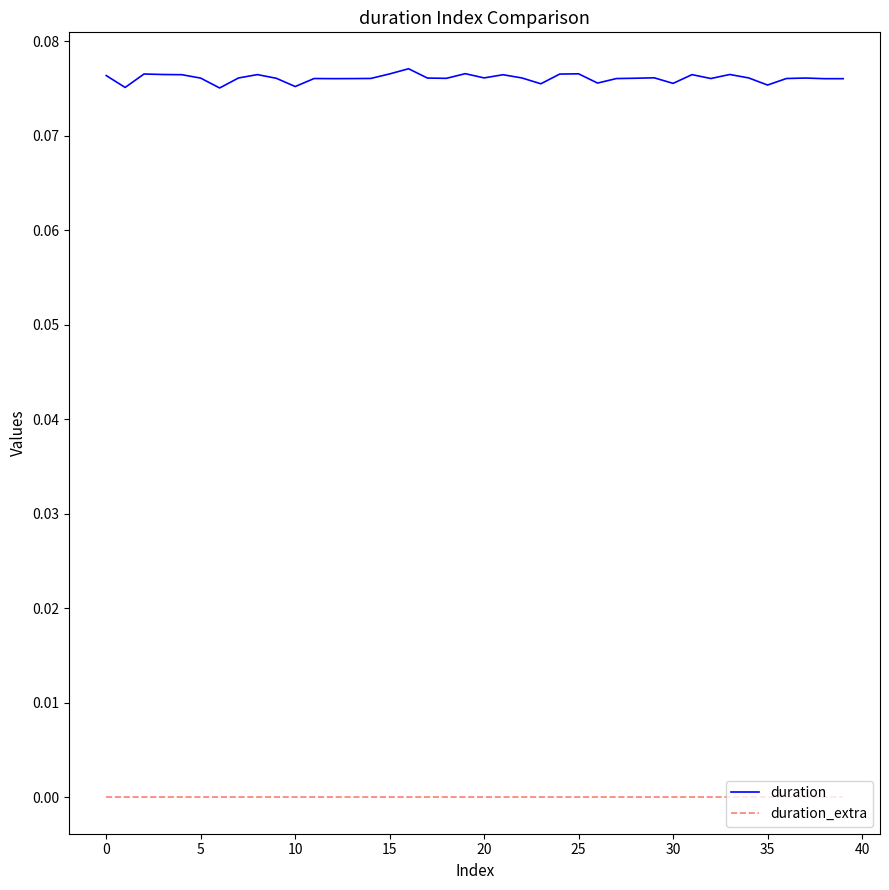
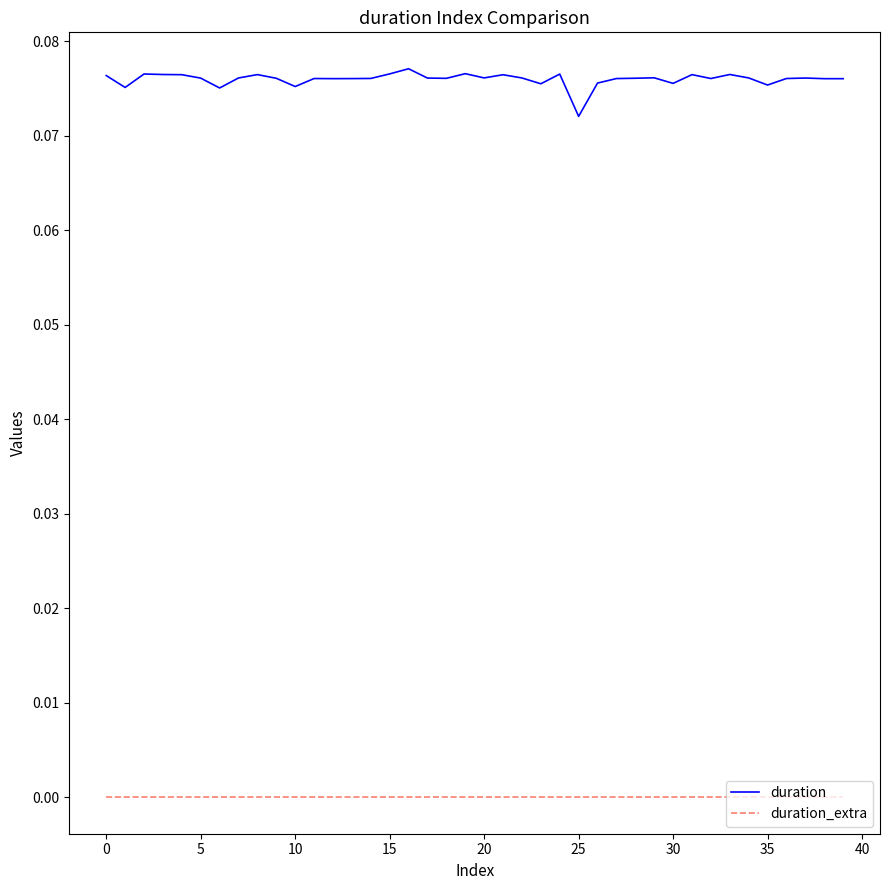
  {
    "duration": {
      "0": 0.076,
      "5": 0.076,
      "10": 0.075,
      "15": 0.077,
      "20": 0.076,
-     "25": 0.077,
+     "25": 0.072,
      "30": 0.076,
      "35": 0.075
    },
    "duration_extra": {
      "0": 0.000,
      "5": 0.000,
      "10": 0.000,
      "15": 0.000,
      "20": 0.000,
      "25": 0.000,
      "30": 0.000
    }
  }
